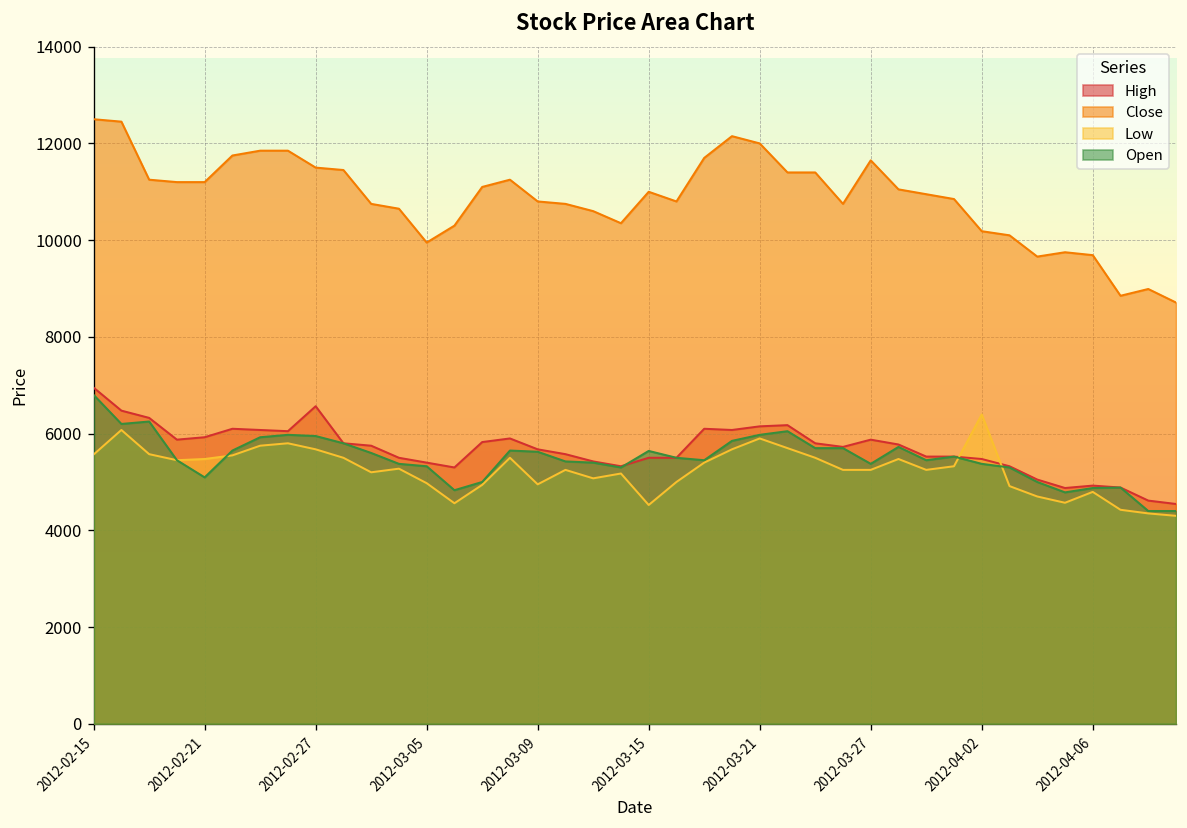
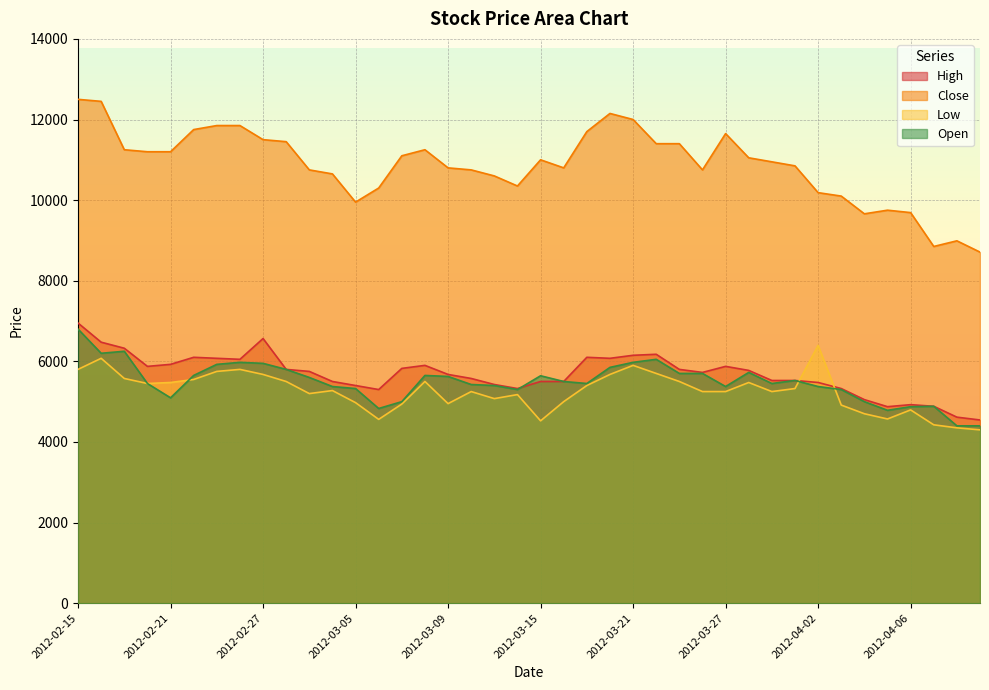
  {
    "High": {
      "2012-02-15": 7000,
      "2012-02-21": 5900,
      "2012-02-27": 6600,
      "2012-03-05": 5400,
      "2012-03-15": 5500,
      "2012-03-21": 6200,
      "2012-03-27": 5900,
      "2012-04-02": 5500
    },
    "Close": {
      "2012-02-15": 12500,
      "2012-02-21": 11200,
      "2012-02-27": 11500,
      "2012-03-05": 10000,
      "2012-03-09": 10800,
      "2012-03-15": 11000,
      "2012-03-21": 12000,
      "2012-03-27": 11700,
      "2012-04-02": 10200,
      "2012-04-06": 9700
    },
    "Low": {
-     "2012-02-15": 5600,
+     "2012-02-15": 5800,
      "2012-02-21": 5500,
      "2012-02-27": 5700,
      "2012-03-05": 5000,
      "2012-03-09": 5000,
      "2012-03-15": 4500,
      "2012-03-21": 5900,
      "2012-03-27": 5300,
      "2012-04-02": 6400,
      "2012-04-06": 4800
    },
    "Open": {
      "2012-02-15": 6800,
      "2012-02-21": 5100,
      "2012-02-27": 6000,
      "2012-03-05": 5300,
      "2012-03-15": 5600,
      "2012-03-21": 6000,
      "2012-03-27": 5400,
      "2012-04-02": 5400
    }
  }
